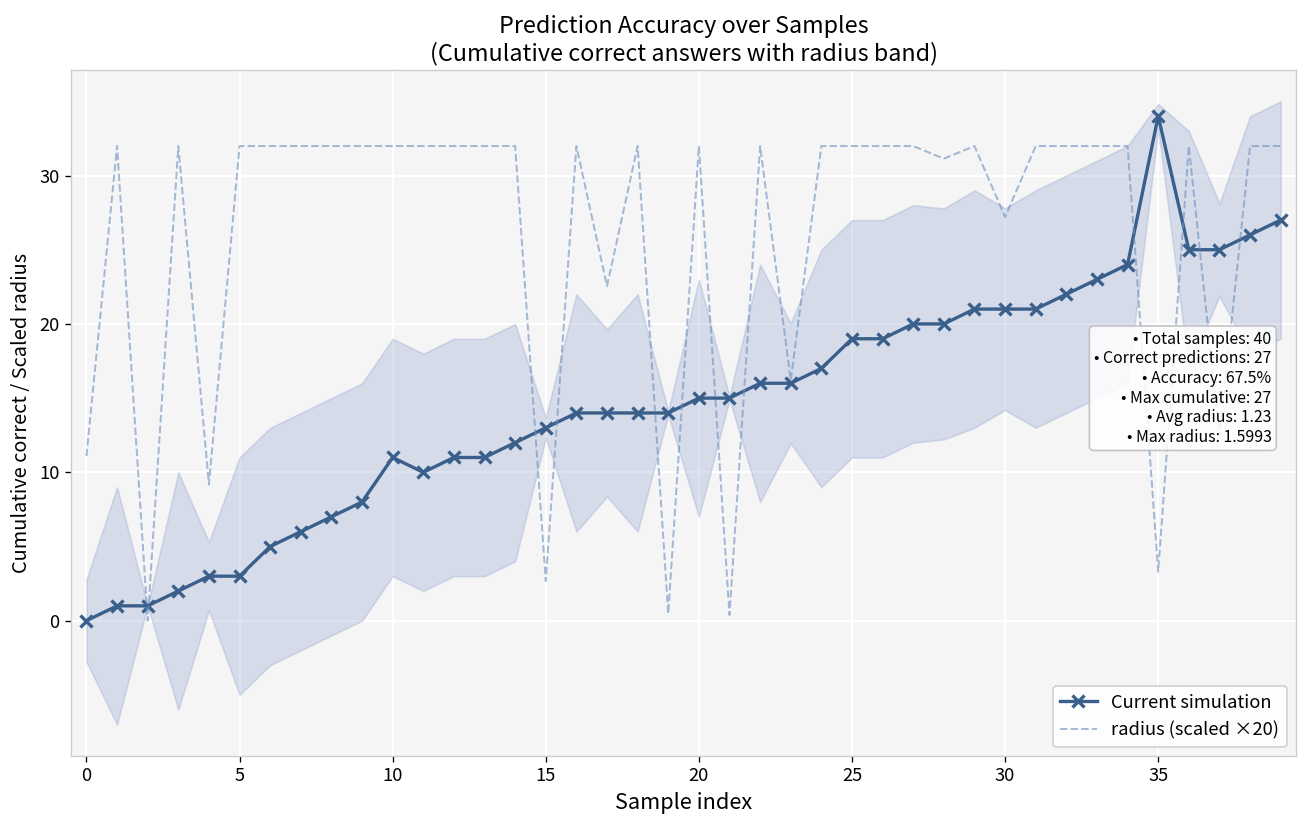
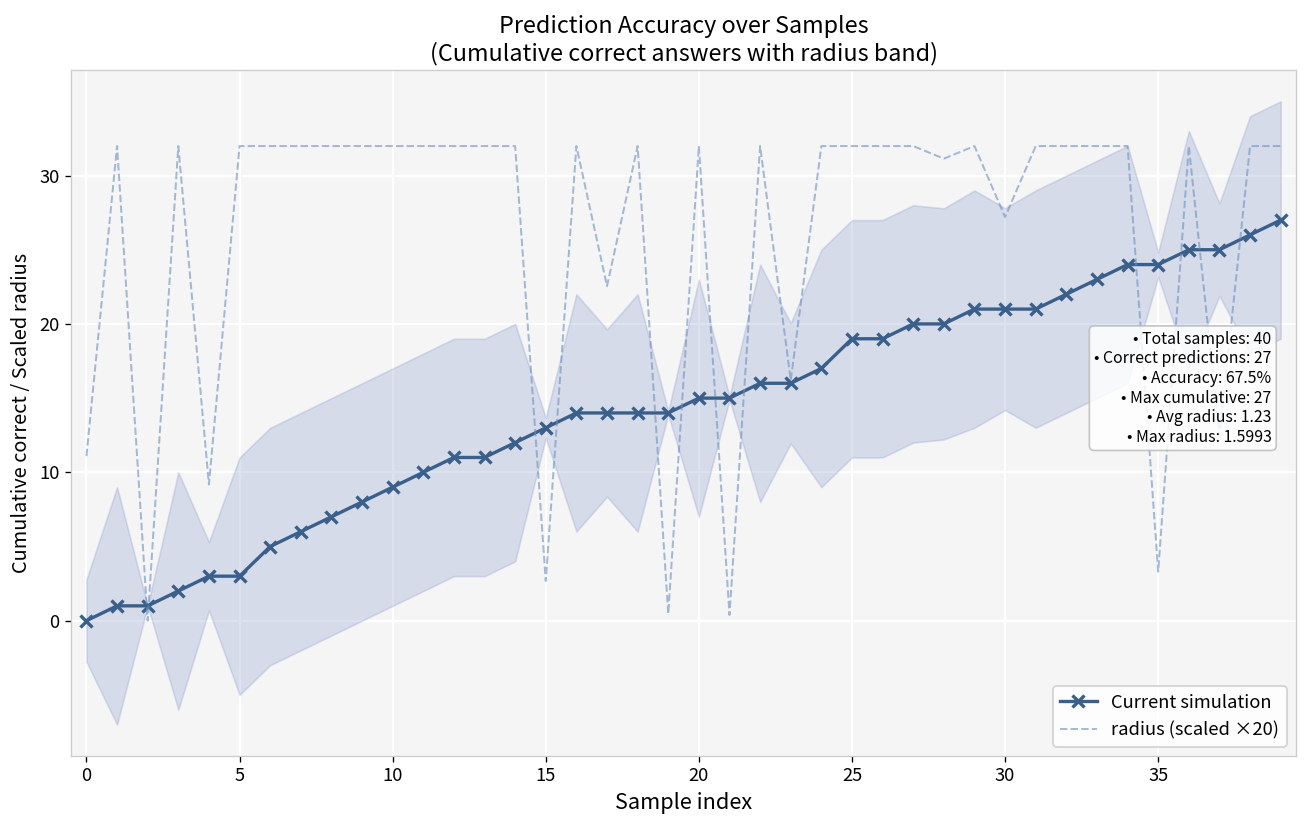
  {
    "Current simulation": {
      "0": 0,
      "5": 3,
-     "10": 11,
+     "10": 9,
      "15": 13,
      "20": 15,
      "25": 19,
      "30": 21,
-     "35": 34
+     "35": 24
    }
  }
